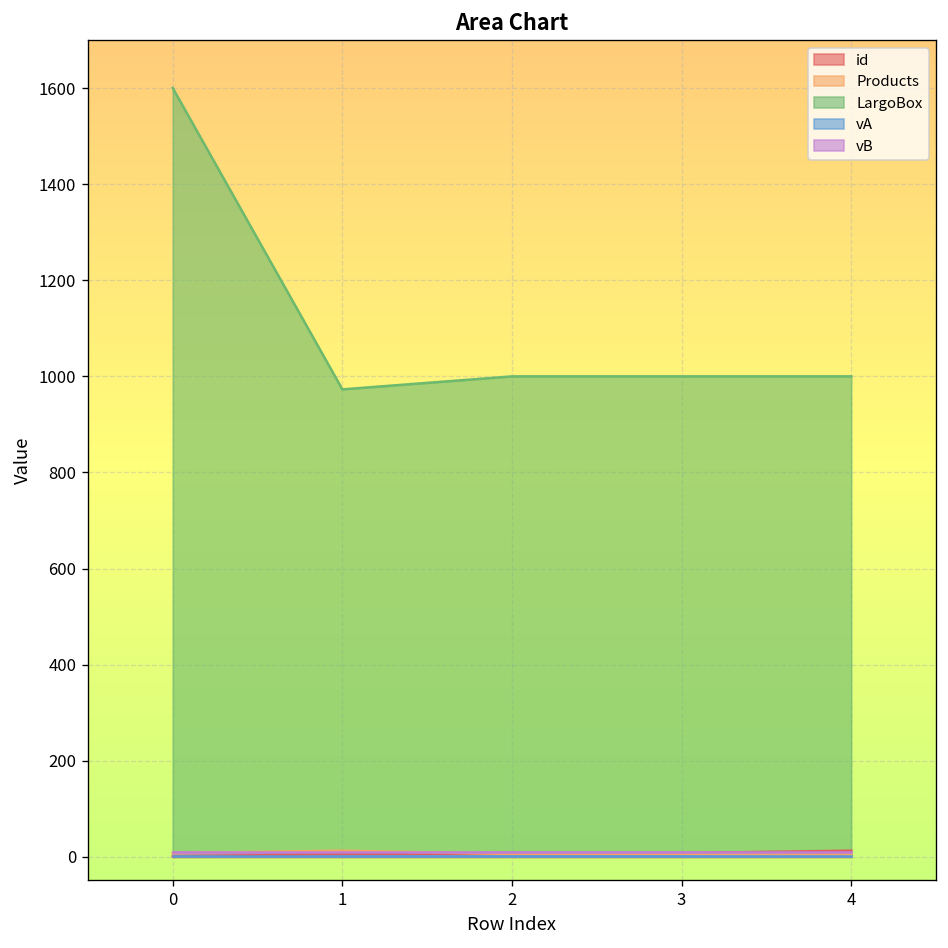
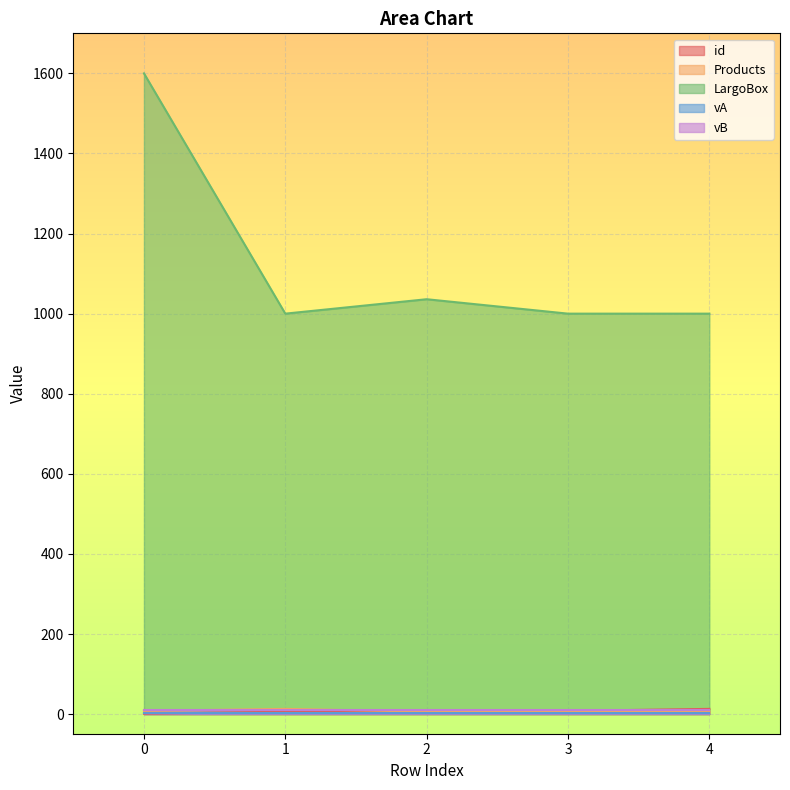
  {
    "LargoBox": {
      "0": 1600,
-     "1": 970,
-     "2": 1000,
+     "1": 1000,
+     "2": 1040,
      "3": 1000,
      "4": 1000
    }
  }
